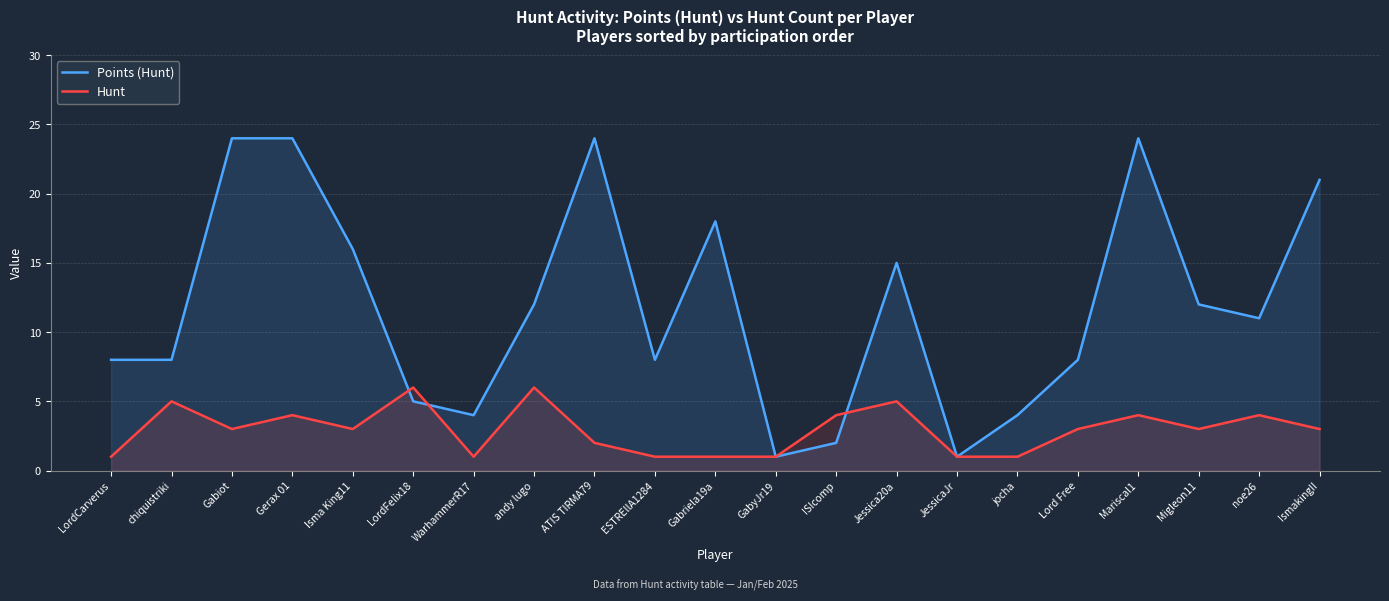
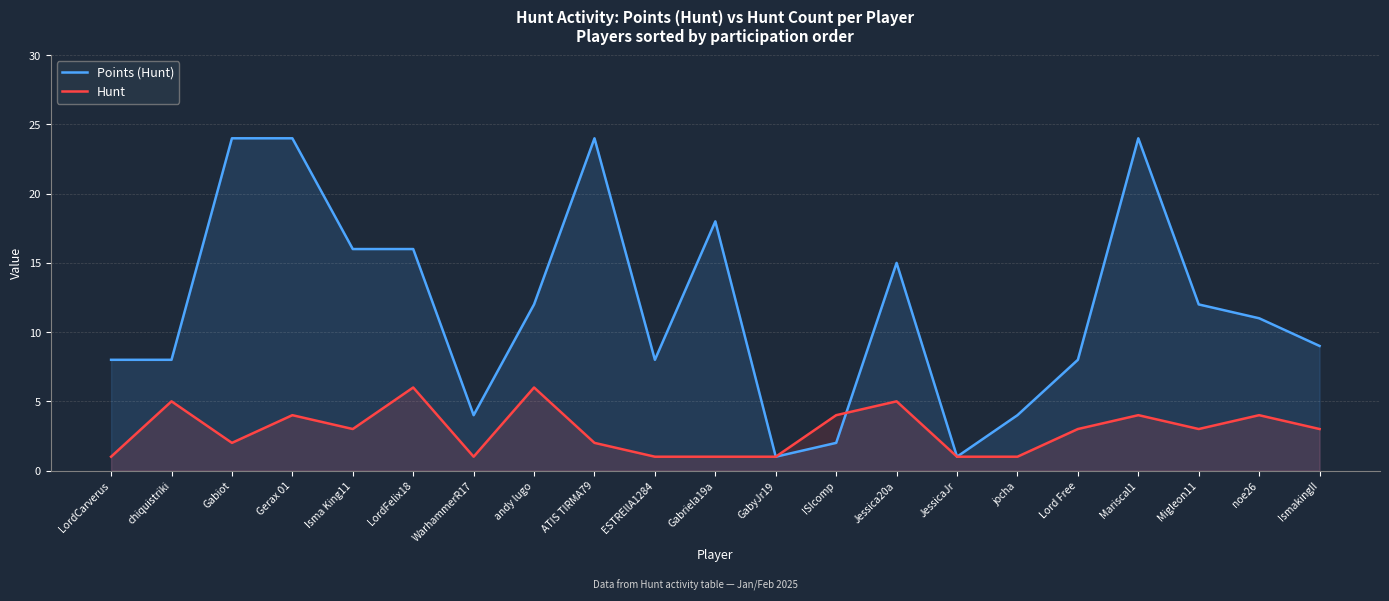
  {
    "Points (Hunt)": {
      "LordCarverus": 8,
      "chiquistriki": 8,
      "Gabiot": 24,
      "Gerax 01": 24,
      "Isma King11": 16,
-     "LordFelix18": 5,
+     "LordFelix18": 16,
      "WarhammerR17": 4,
      "andy lugo": 12,
      "ATIS TIRMA79": 24,
      "ESTREllA1284": 8,
      "Gabriela19a": 18,
      "ISIcomp": 2,
      "Jessica20a": 15,
      "jocha": 4,
      "Lord Free": 8,
      "Mariscal1": 24,
      "Migleon11": 12,
      "noe26": 11,
-     "IsmakingII": 21
+     "IsmakingII": 9
    },
    "Hunt": {
      "LordCarverus": 1,
      "chiquistriki": 5,
-     "Gabiot": 3,
+     "Gabiot": 2,
      "Gerax 01": 4,
      "Isma King11": 3,
      "LordFelix18": 6,
      "WarhammerR17": 1,
      "andy lugo": 6,
      "ATIS TIRMA79": 2,
      "ESTREllA1284": 1,
      "Gabriela19a": 1,
      "ISIcomp": 4,
      "Jessica20a": 5,
      "jocha": 1,
      "Lord Free": 3,
      "Mariscal1": 4,
      "Migleon11": 3,
      "noe26": 4,
      "IsmakingII": 3
    }
  }
